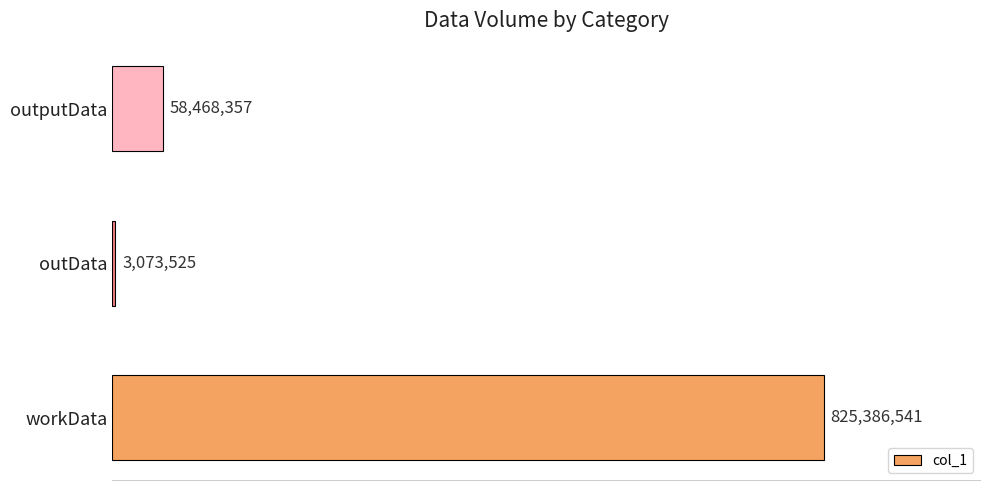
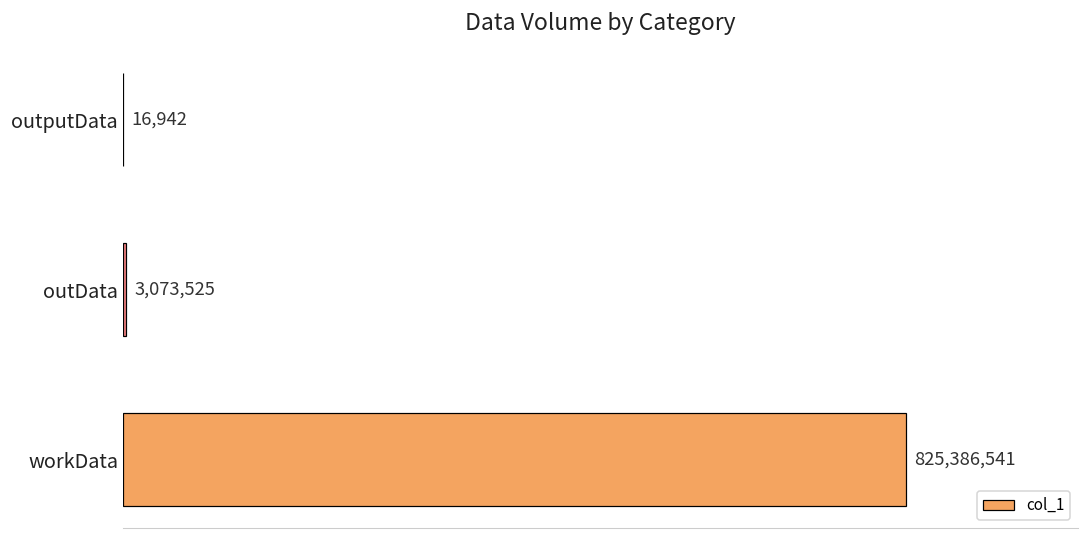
  {
-   "outputData": "58,468,357",
+   "outputData": "16,942",
    "outData": "3,073,525",
    "workData": "825,386,541"
  }
